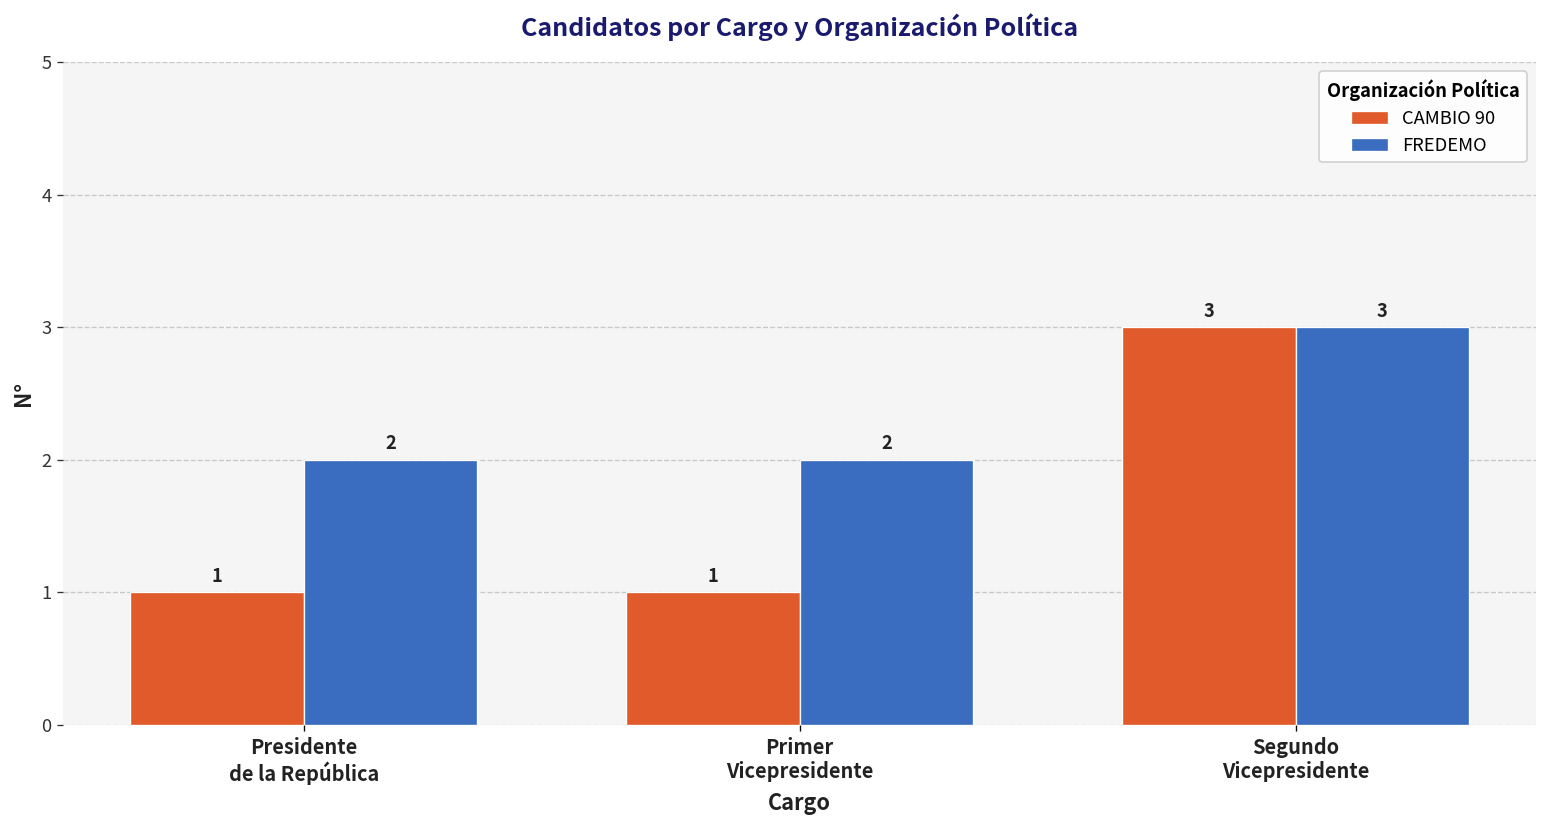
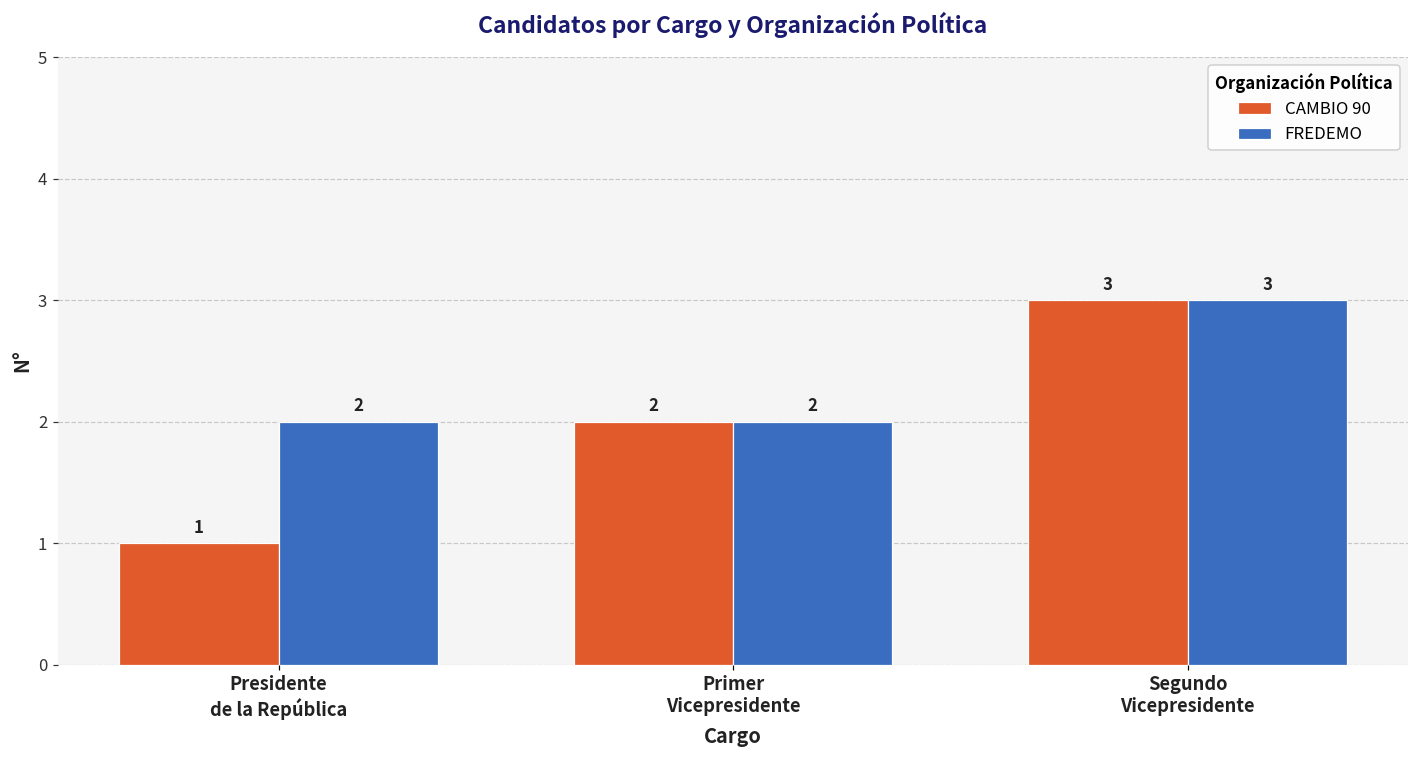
  {
    "CAMBIO 90": {
      "Presidente de la República": 1,
-     "Primer Vicepresidente": 1,
+     "Primer Vicepresidente": 2,
      "Segundo Vicepresidente": 3
    },
    "FREDEMO": {
      "Presidente de la República": 2,
      "Primer Vicepresidente": 2,
      "Segundo Vicepresidente": 3
    }
  }
